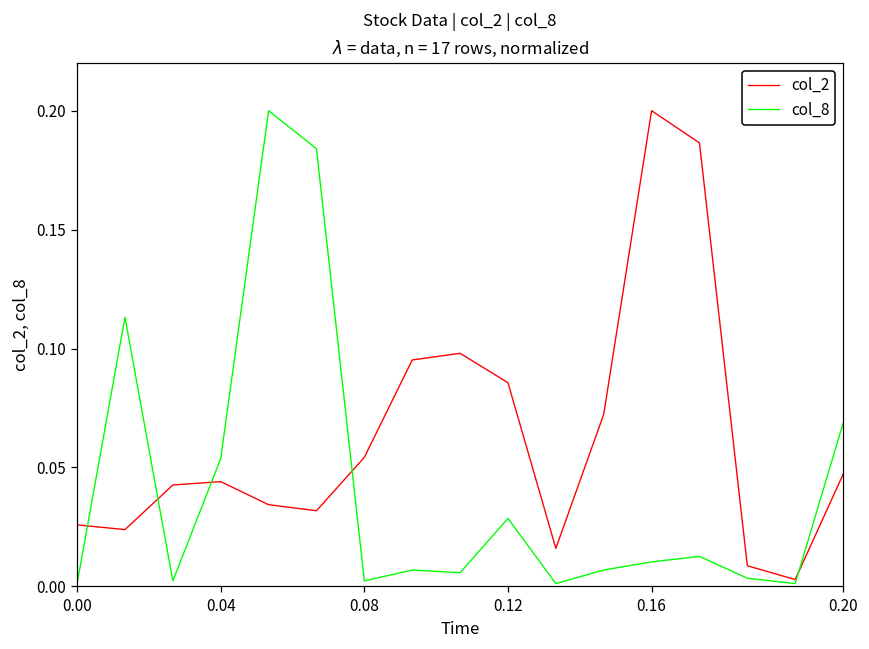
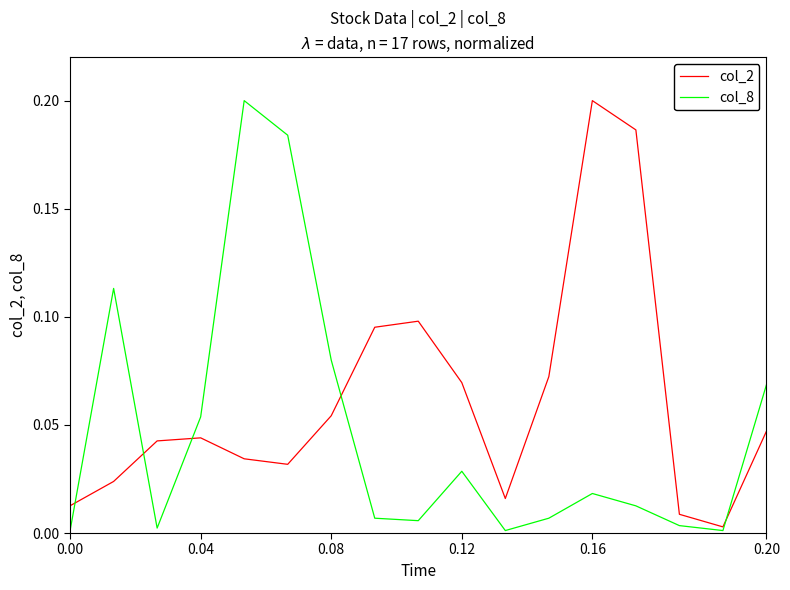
  {
    "col_2": {
-     "0.00": 0.026,
+     "0.00": 0.013,
      "0.04": 0.044,
      "0.08": 0.054,
-     "0.12": 0.086,
+     "0.12": 0.070,
      "0.16": 0.200,
      "0.20": 0.047
    },
    "col_8": {
      "0.00": 0.001,
      "0.04": 0.054,
-     "0.08": 0.002,
+     "0.08": 0.080,
      "0.12": 0.029,
-     "0.16": 0.010,
+     "0.16": 0.018,
      "0.20": 0.069
    }
  }
